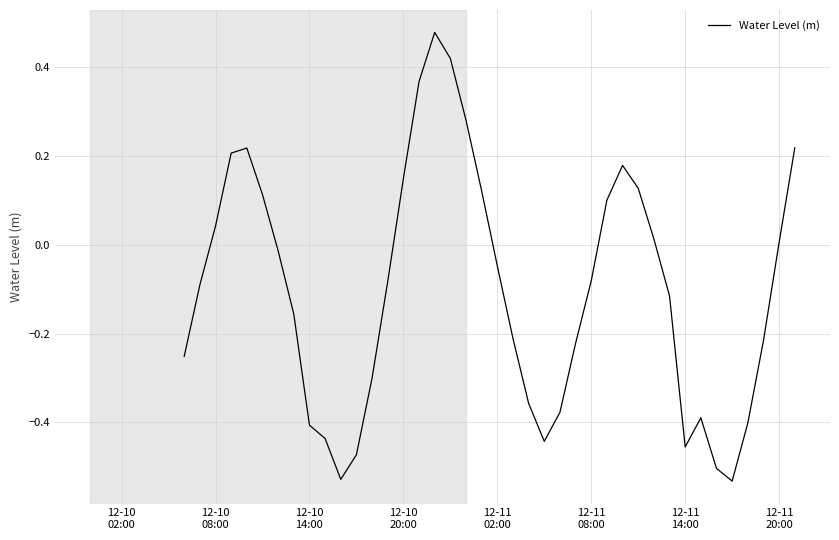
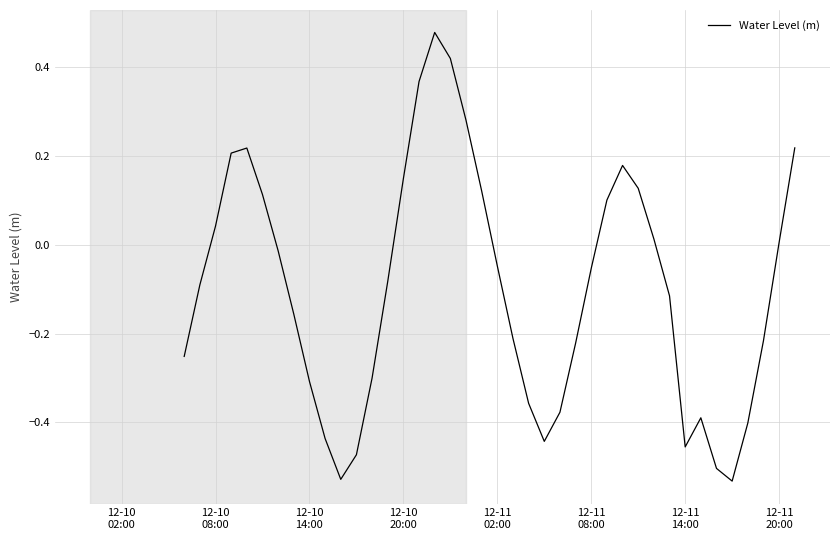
  {
    "12-10 08:00": 0.04,
-   "12-10 14:00": -0.41,
+   "12-10 14:00": -0.31,
    "12-10 20:00": 0.15,
    "12-11 02:00": -0.05,
-   "12-11 08:00": -0.08,
+   "12-11 08:00": -0.05,
    "12-11 14:00": -0.46,
    "12-11 20:00": 0.01
  }
